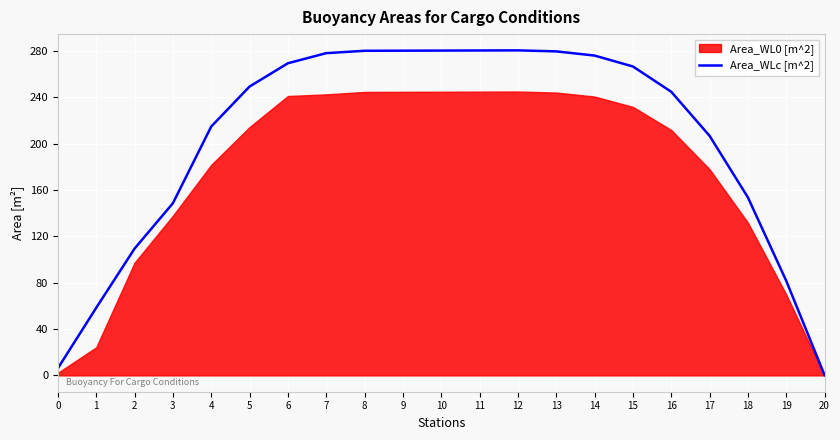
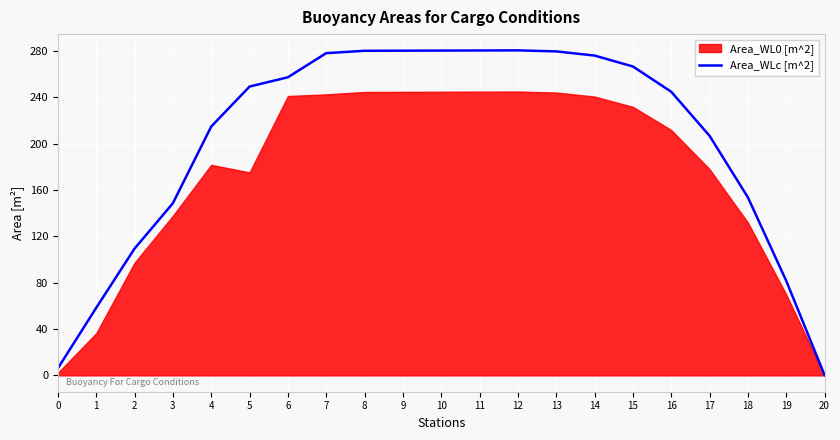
  {
    "Area_WLc [m^2]": {
      "0": 6,
      "1": 58,
      "2": 109,
      "3": 149,
      "4": 215,
      "5": 249,
-     "6": 269,
+     "6": 257,
      "7": 278,
      "8": 280,
      "9": 280,
      "10": 280,
      "11": 281,
      "12": 281,
      "13": 280,
      "14": 276,
      "15": 267,
      "16": 245,
      "17": 207,
      "18": 154,
      "19": 82
    },
    "Area_WL0 [m^2]": {
-     "1": 24,
-     "5": 214
+     "1": 36,
+     "5": 175
    }
  }
